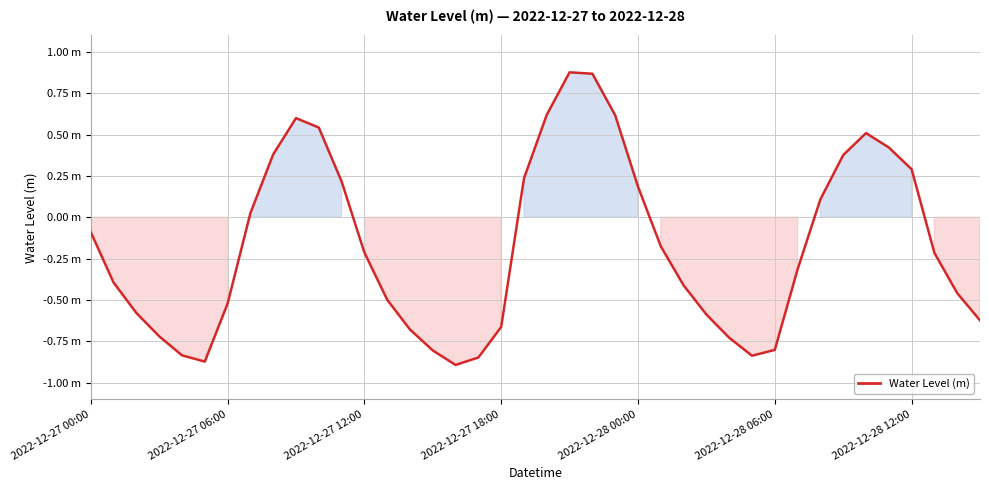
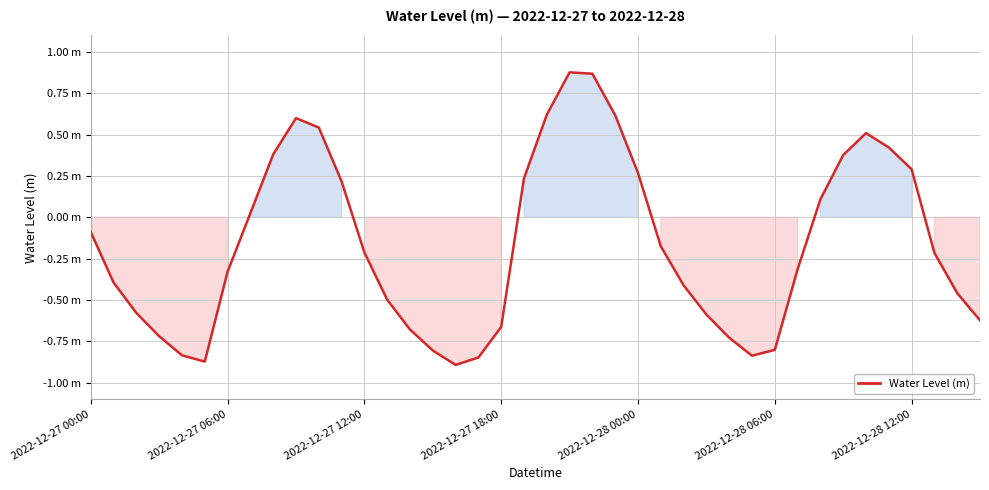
  {
    "2022-12-27 00:00": "-0.09 m",
-   "2022-12-27 06:00": "-0.52 m",
+   "2022-12-27 06:00": "-0.33 m",
    "2022-12-27 12:00": "-0.21 m",
    "2022-12-27 18:00": "-0.66 m",
-   "2022-12-28 00:00": "0.19 m",
+   "2022-12-28 00:00": "0.27 m",
    "2022-12-28 06:00": "-0.80 m",
    "2022-12-28 12:00": "0.29 m"
  }
